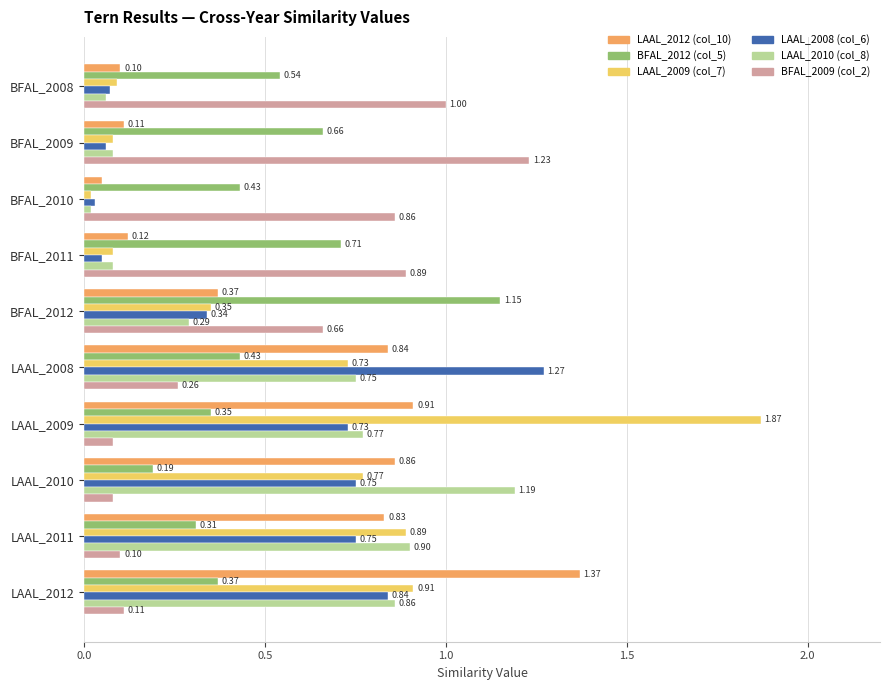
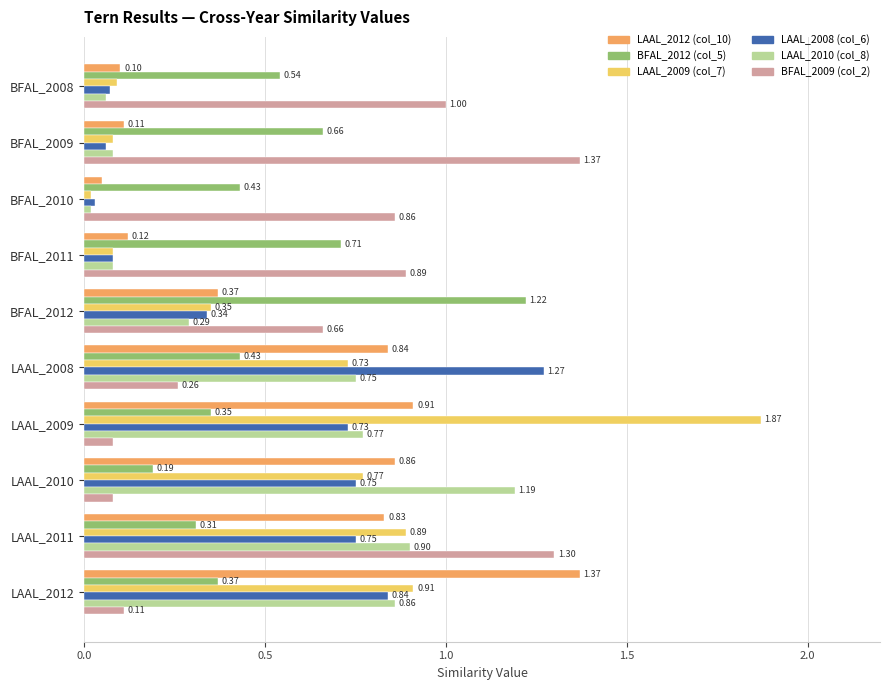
  {
    "BFAL_2012 (col_5)": {
      "BFAL_2008": 0.54,
      "BFAL_2009": 0.66,
      "BFAL_2010": 0.43,
      "BFAL_2011": 0.71,
-     "BFAL_2012": 1.15,
+     "BFAL_2012": 1.22,
      "LAAL_2008": 0.43,
      "LAAL_2009": 0.35,
      "LAAL_2010": 0.19,
      "LAAL_2011": 0.31,
      "LAAL_2012": 0.37
    },
    "LAAL_2008 (col_6)": {
      "BFAL_2008": 0.07,
      "BFAL_2009": 0.06,
      "BFAL_2010": 0.03,
-     "BFAL_2011": 0.05
+     "BFAL_2011": 0.08
    },
    "LAAL_2010 (col_8)": {
      "BFAL_2012": 0.29,
      "LAAL_2008": 0.75,
      "LAAL_2009": 0.77,
      "LAAL_2010": 1.19,
      "LAAL_2011": 0.90,
      "LAAL_2012": 0.86
    },
    "BFAL_2009 (col_2)": {
      "BFAL_2008": 1.00,
-     "BFAL_2009": 1.23,
+     "BFAL_2009": 1.37,
      "BFAL_2010": 0.86,
      "BFAL_2011": 0.89,
      "BFAL_2012": 0.66,
      "LAAL_2008": 0.26,
-     "LAAL_2011": 0.10,
+     "LAAL_2011": 1.30,
      "LAAL_2012": 0.11
    }
  }
